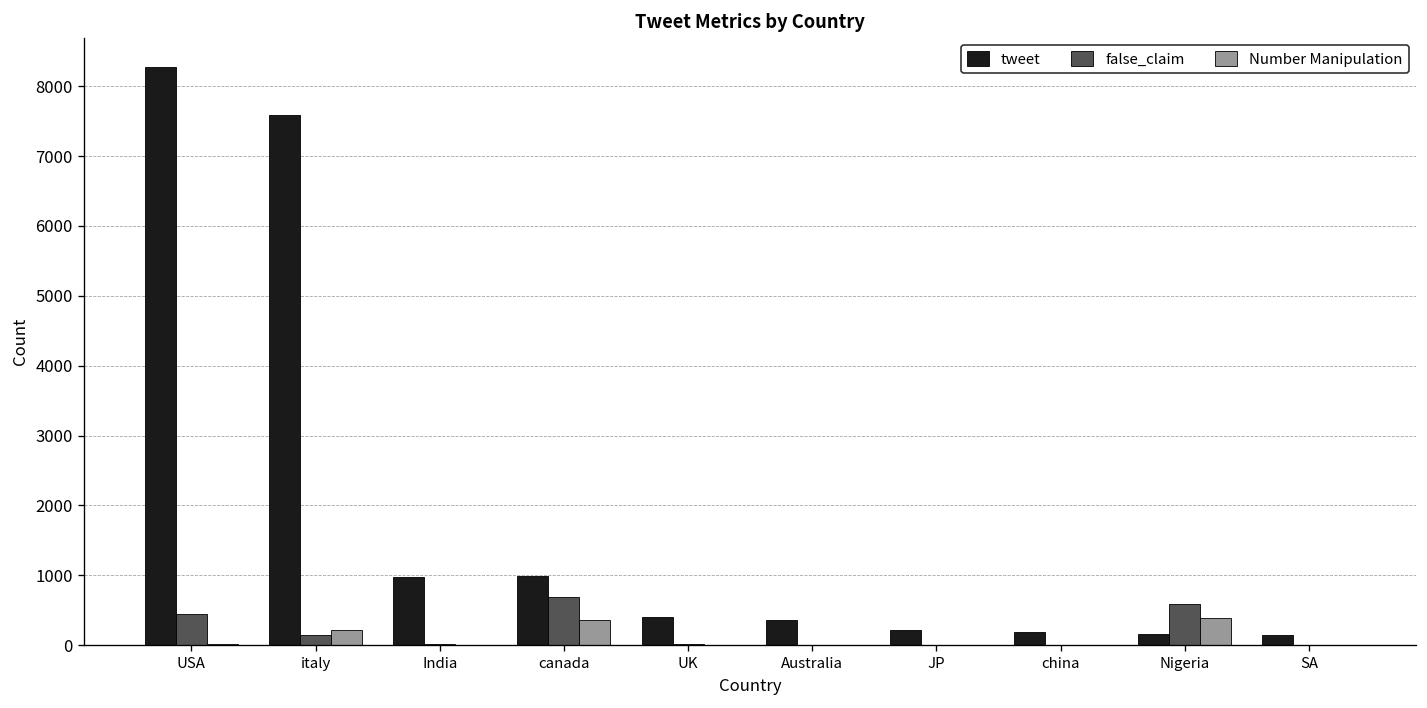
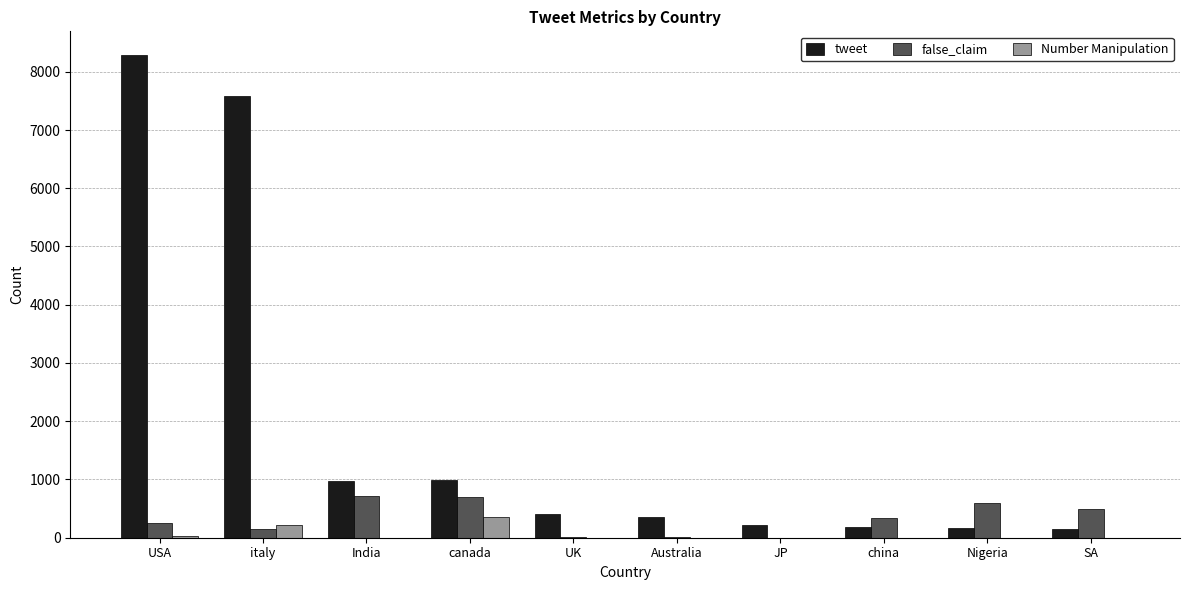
  {
    "tweet": {
      "USA": 8300,
      "italy": 7600,
      "India": 1000,
      "canada": 1000,
      "UK": 400,
      "Australia": 400,
      "JP": 200,
      "china": 200,
      "Nigeria": 200,
      "SA": 100
    },
    "false_claim": {
-     "USA": 500,
+     "USA": 200,
      "italy": 200,
-     "India": 0,
+     "India": 700,
      "canada": 700,
-     "china": 0,
+     "china": 300,
      "Nigeria": 600,
-     "SA": 0
+     "SA": 500
    },
    "Number Manipulation": {
      "italy": 200,
      "canada": 400,
      "Australia": 0,
-     "Nigeria": 400
+     "Nigeria": 0
    }
  }
